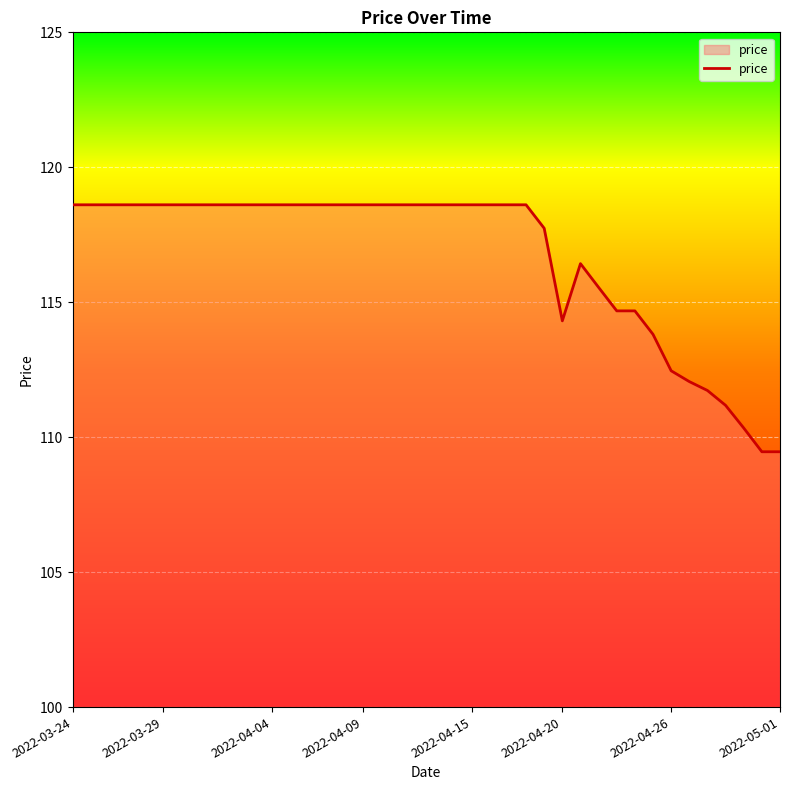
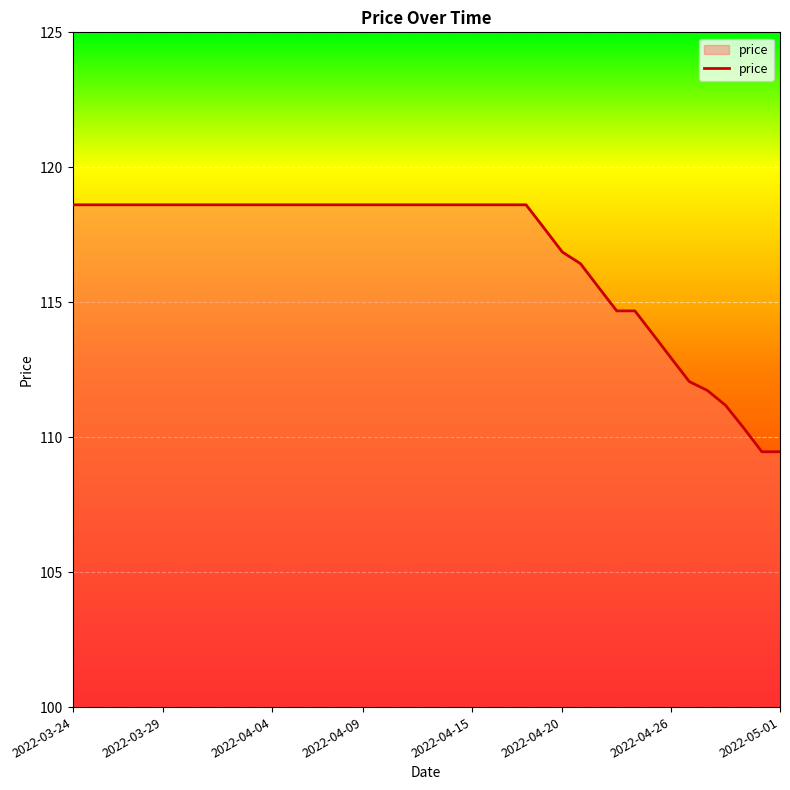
  {
    "2022-03-24": 118.6,
    "2022-03-29": 118.6,
    "2022-04-04": 118.6,
    "2022-04-09": 118.6,
    "2022-04-15": 118.6,
-   "2022-04-20": 114.3,
-   "2022-04-26": 112.5
+   "2022-04-20": 116.9,
+   "2022-04-26": 112.9
  }
